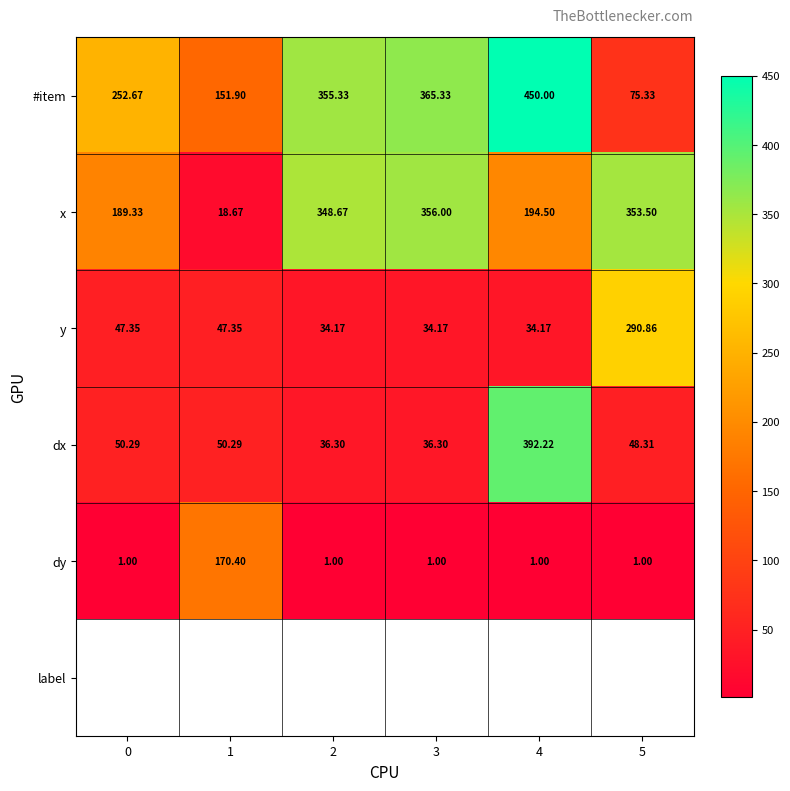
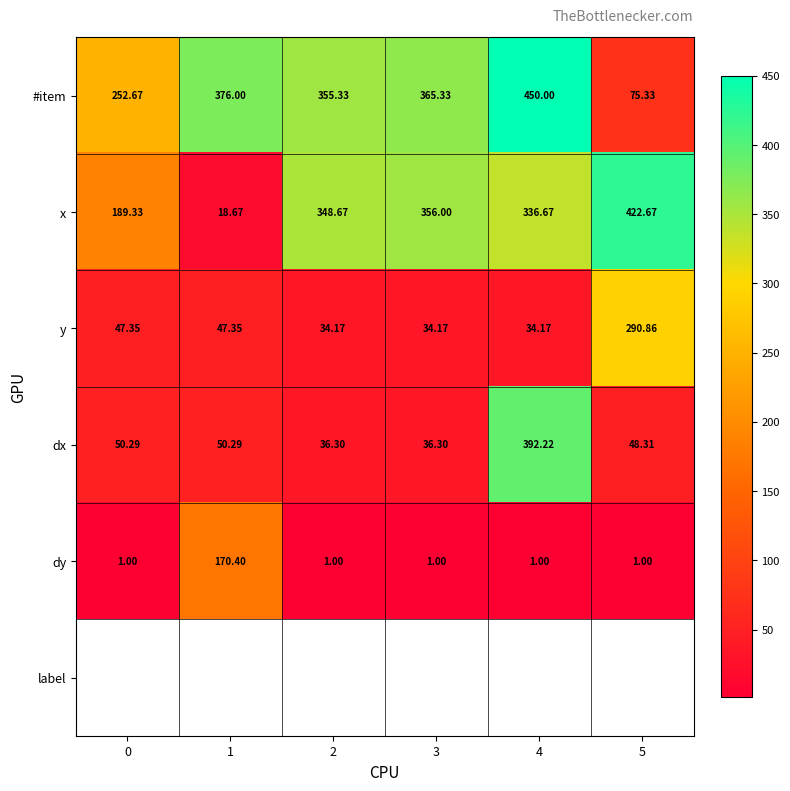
  {
    "#item": {
      "0": 252.67,
-     "1": 151.90,
+     "1": 376.00,
      "2": 355.33,
      "3": 365.33,
      "4": 450.00,
      "5": 75.33
    },
    "x": {
      "0": 189.33,
      "1": 18.67,
      "2": 348.67,
      "3": 356.00,
-     "4": 194.50,
-     "5": 353.50
+     "4": 336.67,
+     "5": 422.67
    },
    "y": {
      "0": 47.35,
      "1": 47.35,
      "2": 34.17,
      "3": 34.17,
      "4": 34.17,
      "5": 290.86
    },
    "dx": {
      "0": 50.29,
      "1": 50.29,
      "2": 36.30,
      "3": 36.30,
      "4": 392.22,
      "5": 48.31
    },
    "dy": {
      "0": 1.00,
      "1": 170.40,
      "2": 1.00,
      "3": 1.00,
      "4": 1.00,
      "5": 1.00
    }
  }
